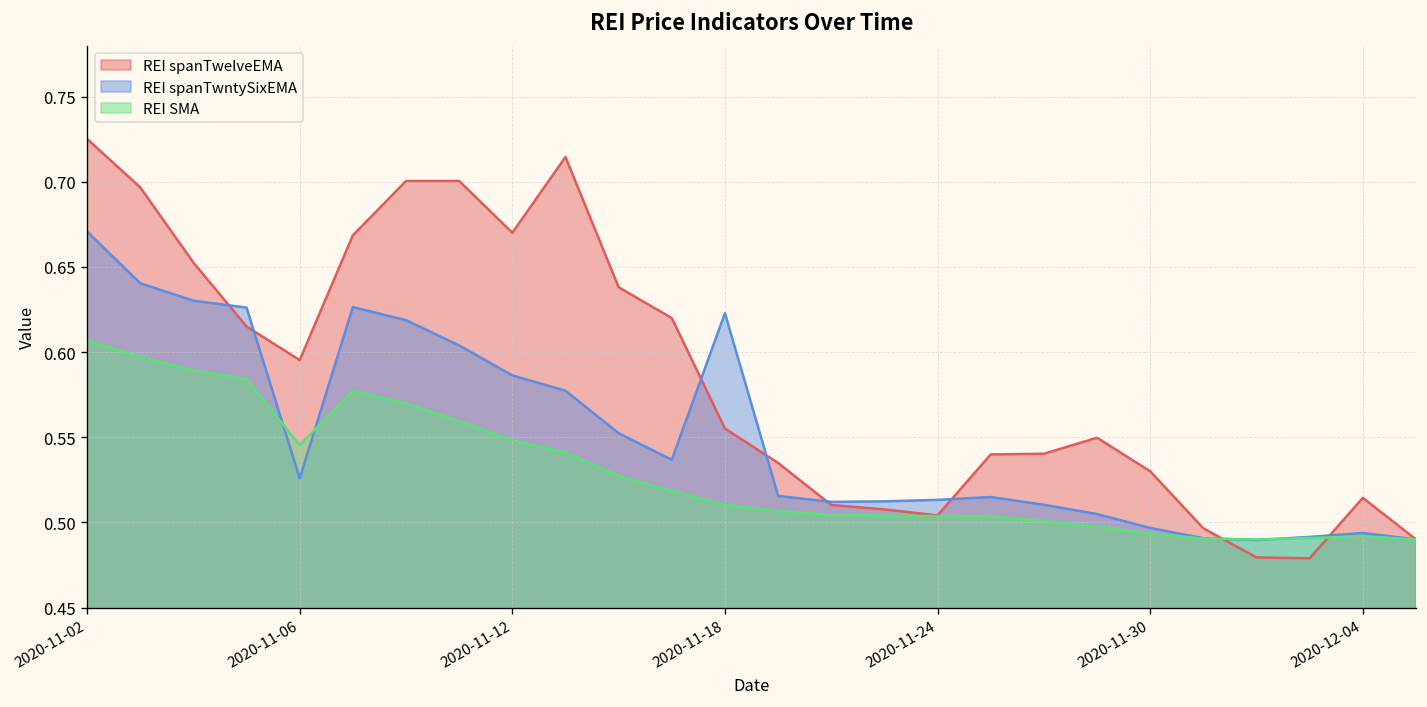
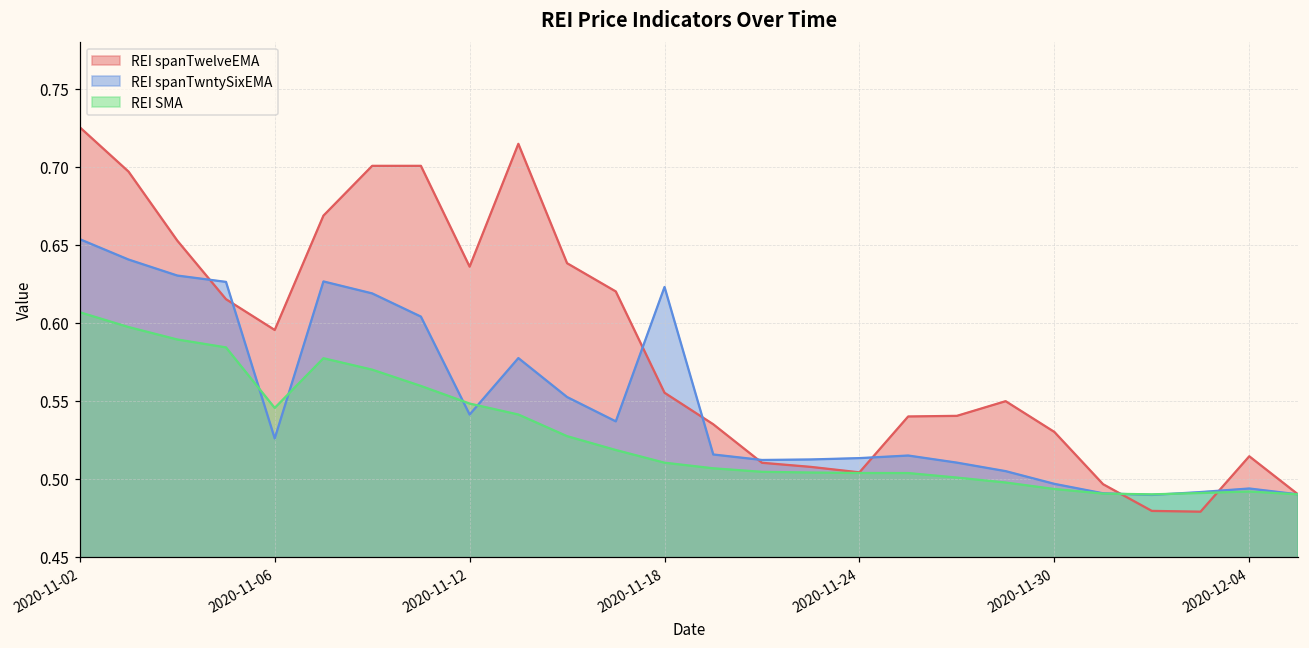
  {
    "REI spanTwelveEMA": {
      "2020-11-02": 0.725,
      "2020-11-06": 0.595,
-     "2020-11-12": 0.670,
+     "2020-11-12": 0.636,
      "2020-11-18": 0.555,
      "2020-11-30": 0.530,
      "2020-12-04": 0.514
    },
    "REI spanTwntySixEMA": {
-     "2020-11-02": 0.671,
+     "2020-11-02": 0.653,
      "2020-11-06": 0.526,
-     "2020-11-12": 0.586,
+     "2020-11-12": 0.541,
      "2020-11-18": 0.623,
      "2020-11-24": 0.513,
      "2020-11-30": 0.497,
      "2020-12-04": 0.494
    },
    "REI SMA": {
      "2020-11-02": 0.607,
      "2020-11-06": 0.545,
      "2020-11-12": 0.548,
      "2020-11-18": 0.510,
      "2020-11-30": 0.493,
      "2020-12-04": 0.492
    }
  }
